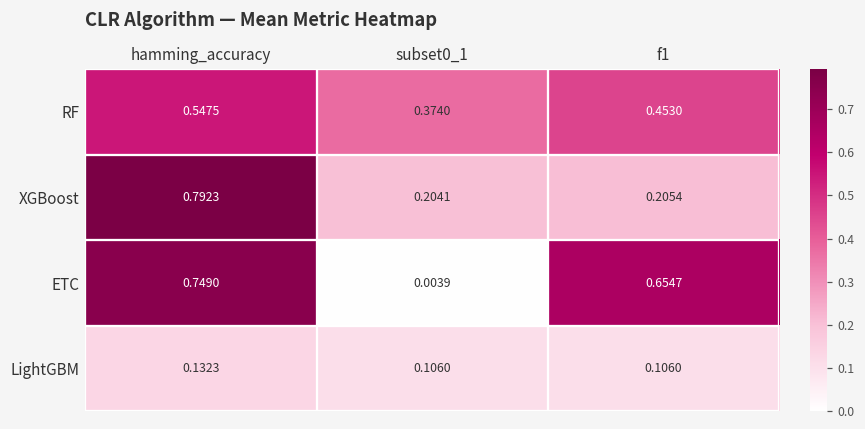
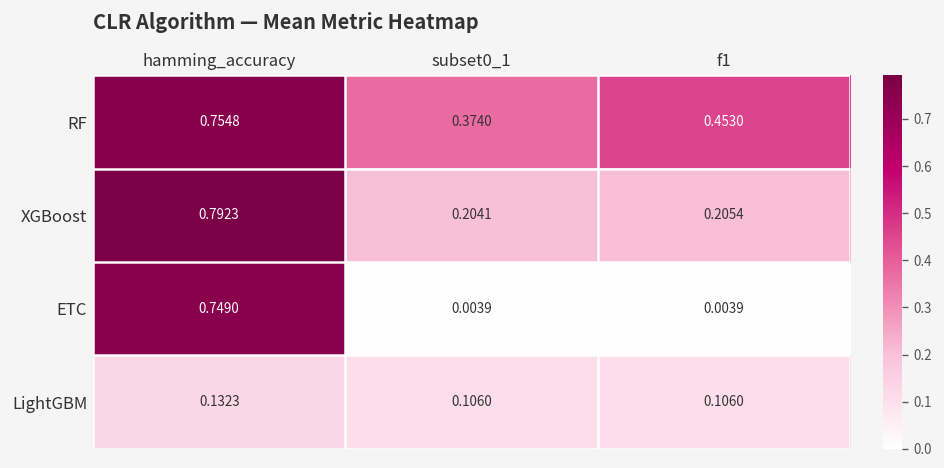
  {
    "RF": {
-     "hamming_accuracy": 0.5475,
+     "hamming_accuracy": 0.7548,
      "subset0_1": 0.3740,
      "f1": 0.4530
    },
    "XGBoost": {
      "hamming_accuracy": 0.7923,
      "subset0_1": 0.2041,
      "f1": 0.2054
    },
    "ETC": {
      "hamming_accuracy": 0.7490,
      "subset0_1": 0.0039,
-     "f1": 0.6547
+     "f1": 0.0039
    },
    "LightGBM": {
      "hamming_accuracy": 0.1323,
      "subset0_1": 0.1060,
      "f1": 0.1060
    }
  }
